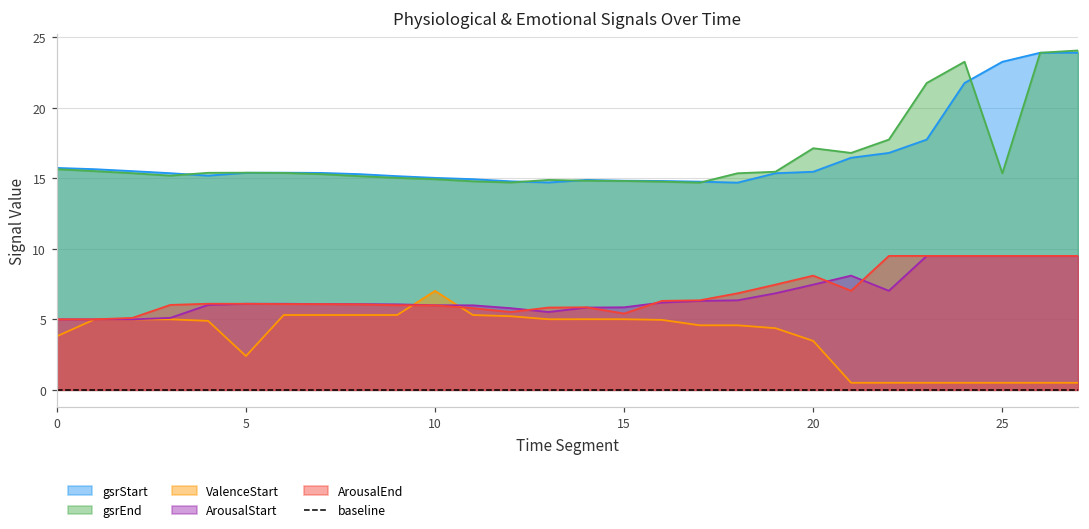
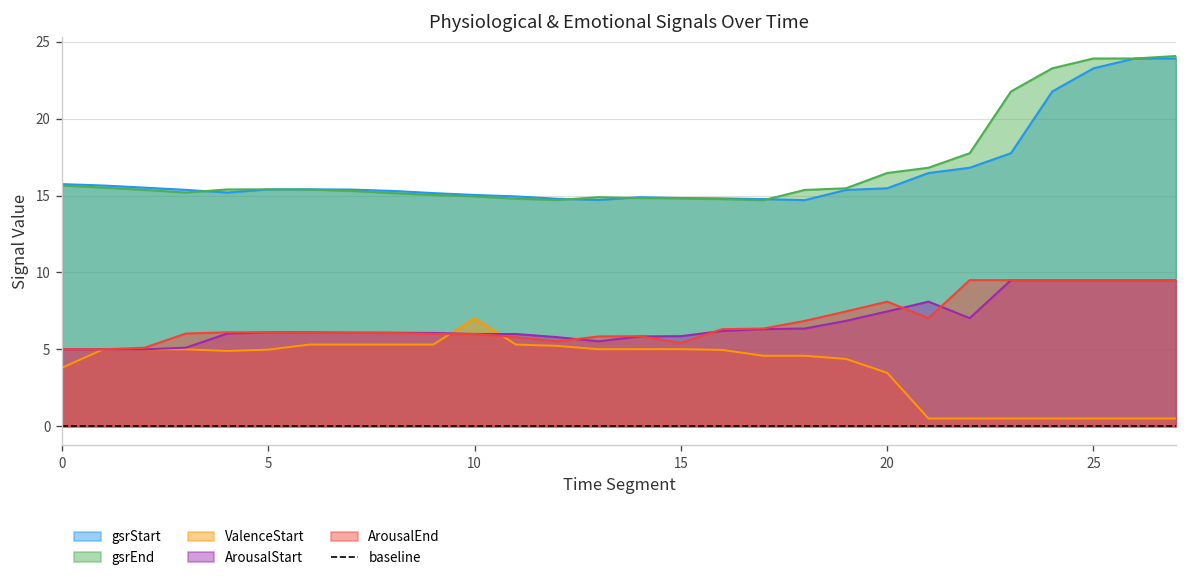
  {
    "gsrStart": {
      "20": 15.5,
      "25": 23.3
    },
    "gsrEnd": {
-     "20": 17.1,
-     "25": 15.4
+     "20": 16.5,
+     "25": 23.9
    },
    "ValenceStart": {
      "0": 3.8,
-     "5": 2.4,
+     "5": 5.0,
      "10": 7.0,
      "15": 5.0,
      "20": 3.5,
      "25": 0.5
    },
    "ArousalStart": {
      "15": 5.9,
      "20": 7.5
    },
    "ArousalEnd": {
      "15": 5.4,
      "20": 8.1
    }
  }
